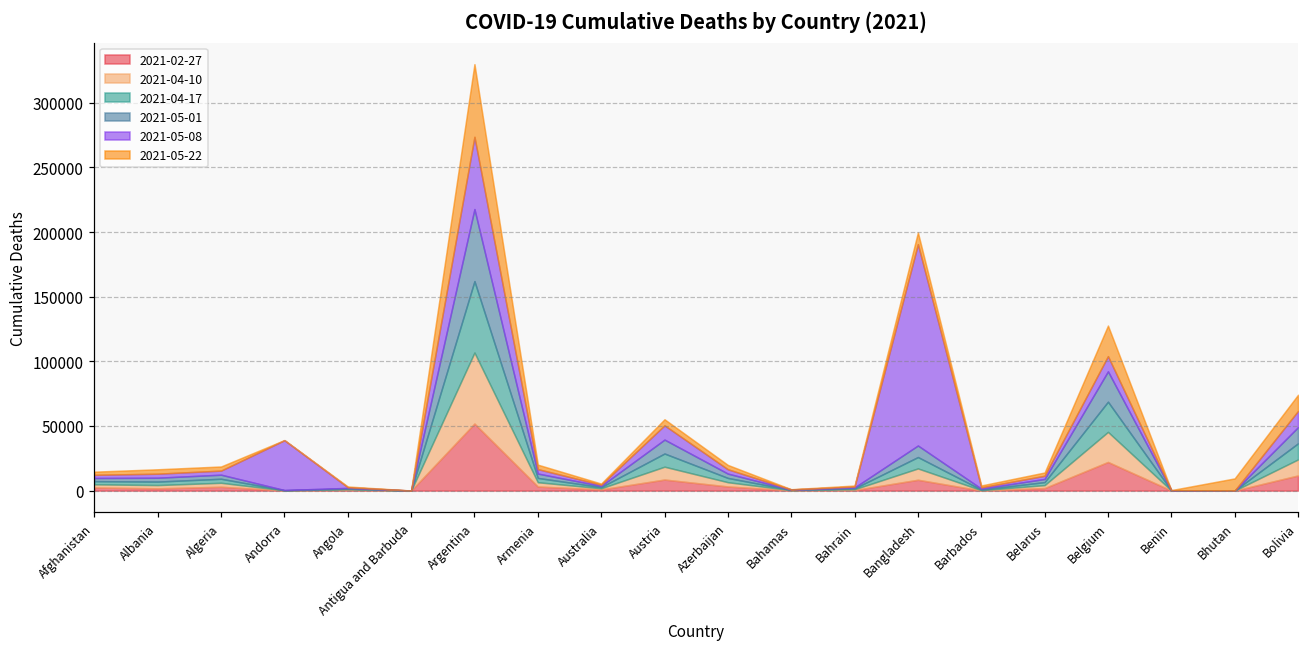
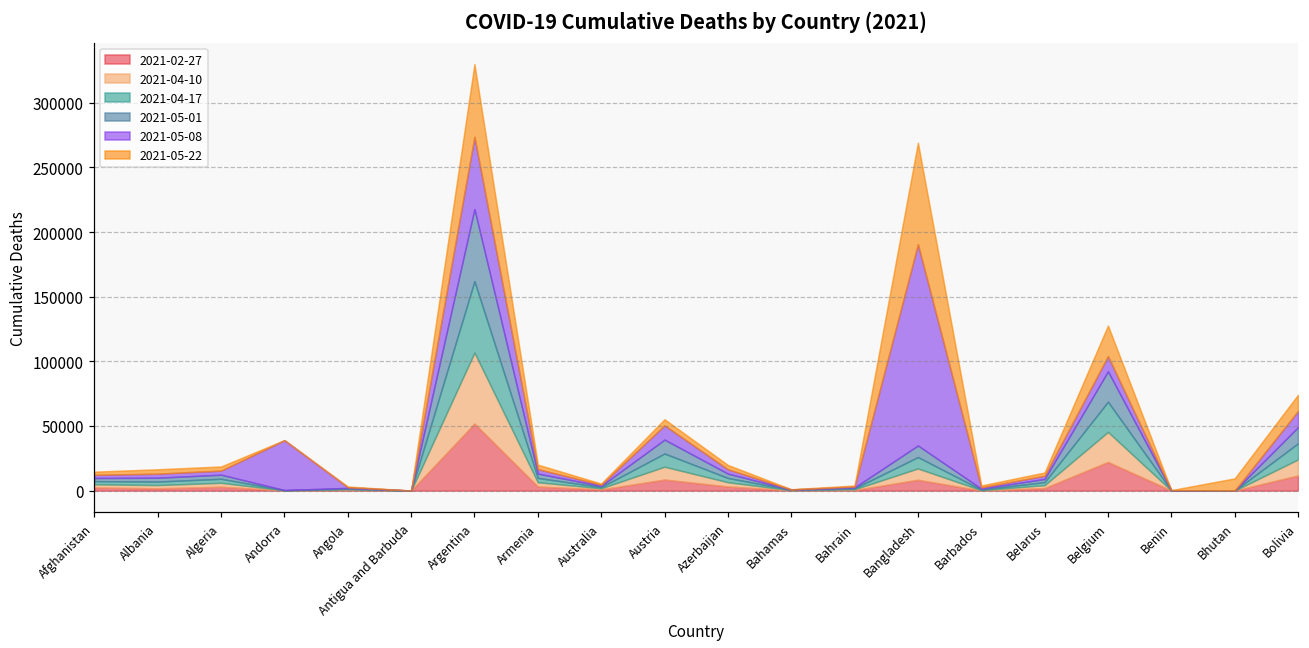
  {
    "2021-02-27": {
      "Afghanistan": 2000,
      "Algeria": 3000,
      "Argentina": 52000,
      "Armenia": 3000,
      "Austria": 9000,
      "Azerbaijan": 3000,
      "Bangladesh": 8000,
      "Belgium": 22000,
      "Bolivia": 12000
    },
    "2021-04-10": {
      "Afghanistan": 2000,
      "Albania": 3000,
      "Algeria": 3000,
      "Argentina": 55000,
      "Armenia": 3000,
      "Austria": 10000,
      "Azerbaijan": 3000,
      "Bangladesh": 9000,
      "Belarus": 2000,
      "Belgium": 23000,
      "Bolivia": 12000
    },
    "2021-05-08": {
      "Afghanistan": 2000,
      "Albania": 3000,
      "Algeria": 3000,
      "Argentina": 56000,
      "Armenia": 3000,
      "Austria": 11000,
      "Azerbaijan": 3000,
      "Bangladesh": 156000,
      "Belarus": 2000,
      "Belgium": 12000,
      "Bolivia": 13000
    },
    "2021-05-22": {
      "Afghanistan": 2000,
      "Albania": 3000,
      "Algeria": 3000,
      "Argentina": 56000,
      "Armenia": 3000,
      "Austria": 5000,
      "Azerbaijan": 3000,
-     "Bangladesh": 9000,
+     "Bangladesh": 78000,
      "Belarus": 3000,
      "Belgium": 24000,
      "Bhutan": 9000,
      "Bolivia": 13000
    }
  }
